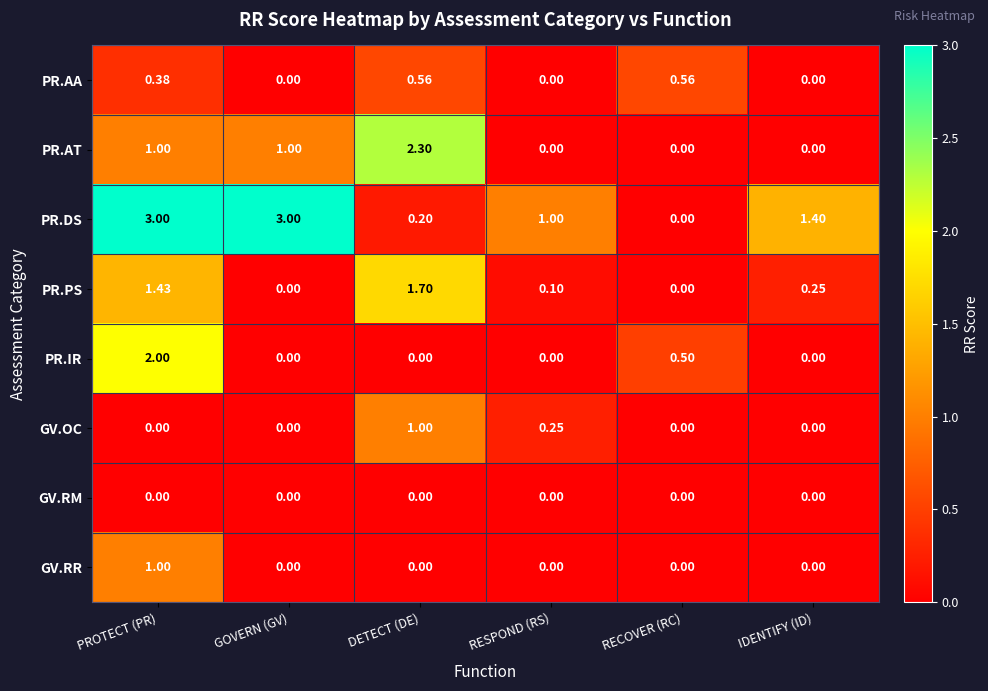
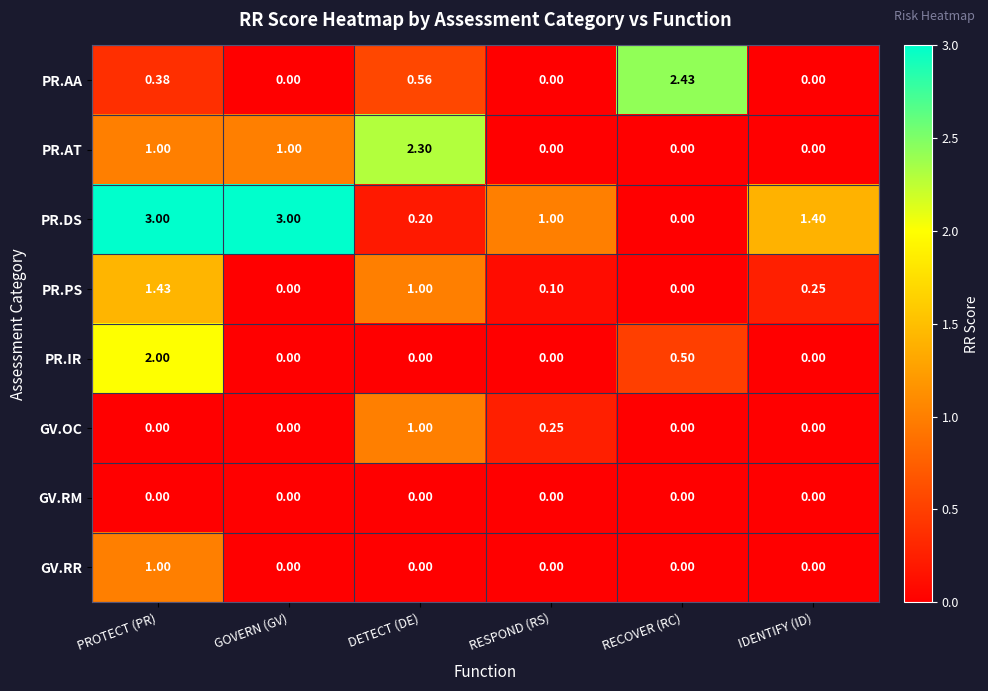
  {
    "PR.AA": {
      "PROTECT (PR)": 0.38,
      "GOVERN (GV)": 0.00,
      "DETECT (DE)": 0.56,
      "RESPOND (RS)": 0.00,
-     "RECOVER (RC)": 0.56,
+     "RECOVER (RC)": 2.43,
      "IDENTIFY (ID)": 0.00
    },
    "PR.AT": {
      "PROTECT (PR)": 1.00,
      "GOVERN (GV)": 1.00,
      "DETECT (DE)": 2.30,
      "RESPOND (RS)": 0.00,
      "RECOVER (RC)": 0.00,
      "IDENTIFY (ID)": 0.00
    },
    "PR.DS": {
      "PROTECT (PR)": 3.00,
      "GOVERN (GV)": 3.00,
      "DETECT (DE)": 0.20,
      "RESPOND (RS)": 1.00,
      "RECOVER (RC)": 0.00,
      "IDENTIFY (ID)": 1.40
    },
    "PR.PS": {
      "PROTECT (PR)": 1.43,
      "GOVERN (GV)": 0.00,
-     "DETECT (DE)": 1.70,
+     "DETECT (DE)": 1.00,
      "RESPOND (RS)": 0.10,
      "RECOVER (RC)": 0.00,
      "IDENTIFY (ID)": 0.25
    },
    "PR.IR": {
      "PROTECT (PR)": 2.00,
      "GOVERN (GV)": 0.00,
      "DETECT (DE)": 0.00,
      "RESPOND (RS)": 0.00,
      "RECOVER (RC)": 0.50,
      "IDENTIFY (ID)": 0.00
    },
    "GV.OC": {
      "PROTECT (PR)": 0.00,
      "GOVERN (GV)": 0.00,
      "DETECT (DE)": 1.00,
      "RESPOND (RS)": 0.25,
      "RECOVER (RC)": 0.00,
      "IDENTIFY (ID)": 0.00
    },
    "GV.RM": {
      "PROTECT (PR)": 0.00,
      "GOVERN (GV)": 0.00,
      "DETECT (DE)": 0.00,
      "RESPOND (RS)": 0.00,
      "RECOVER (RC)": 0.00,
      "IDENTIFY (ID)": 0.00
    },
    "GV.RR": {
      "PROTECT (PR)": 1.00,
      "GOVERN (GV)": 0.00,
      "DETECT (DE)": 0.00,
      "RESPOND (RS)": 0.00,
      "RECOVER (RC)": 0.00,
      "IDENTIFY (ID)": 0.00
    }
  }
